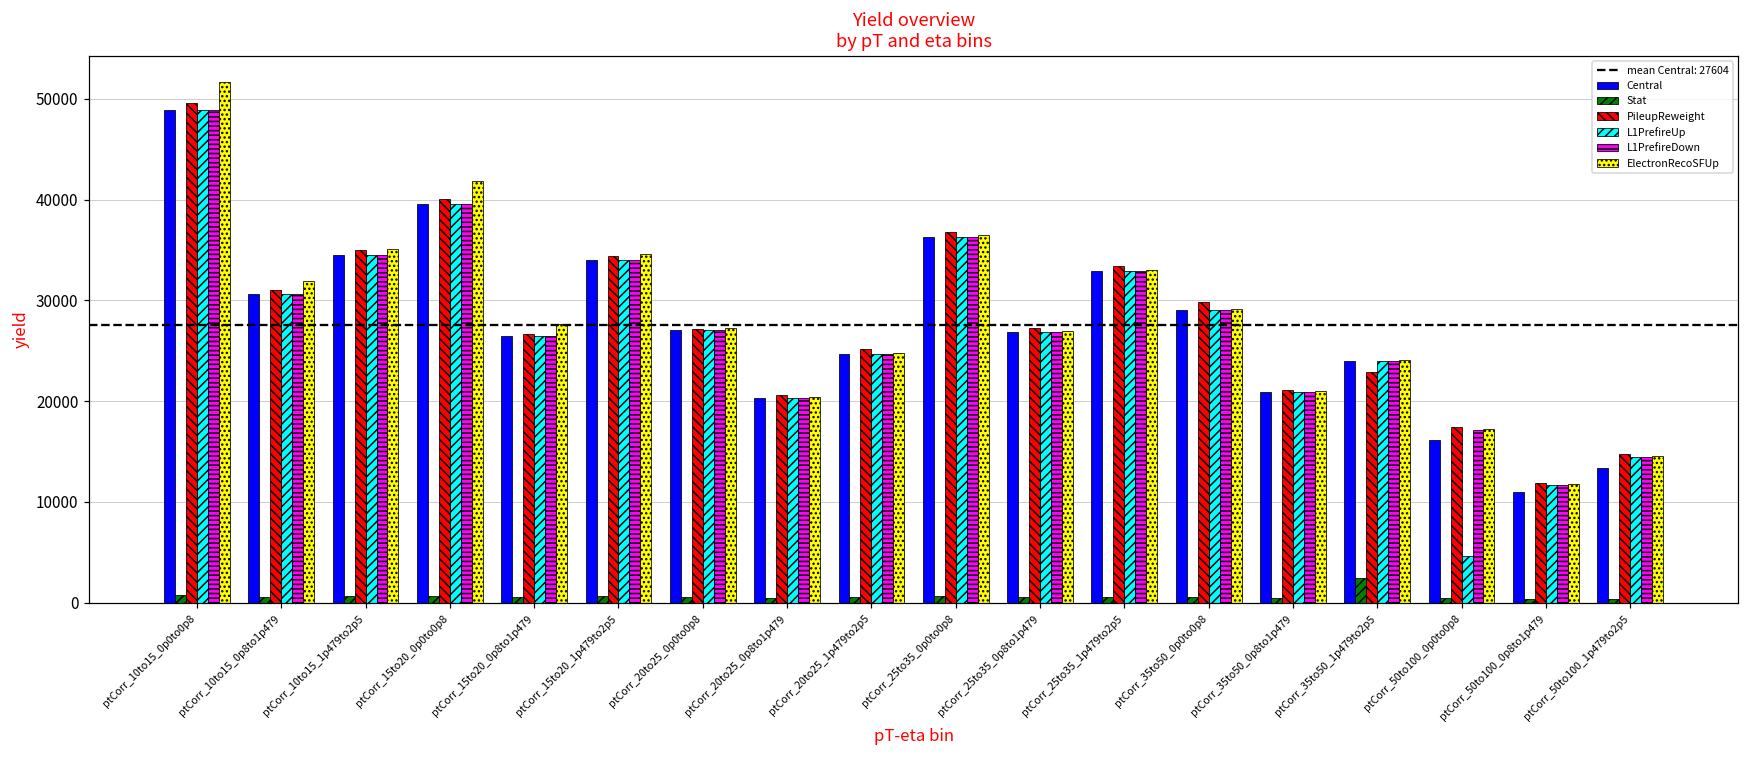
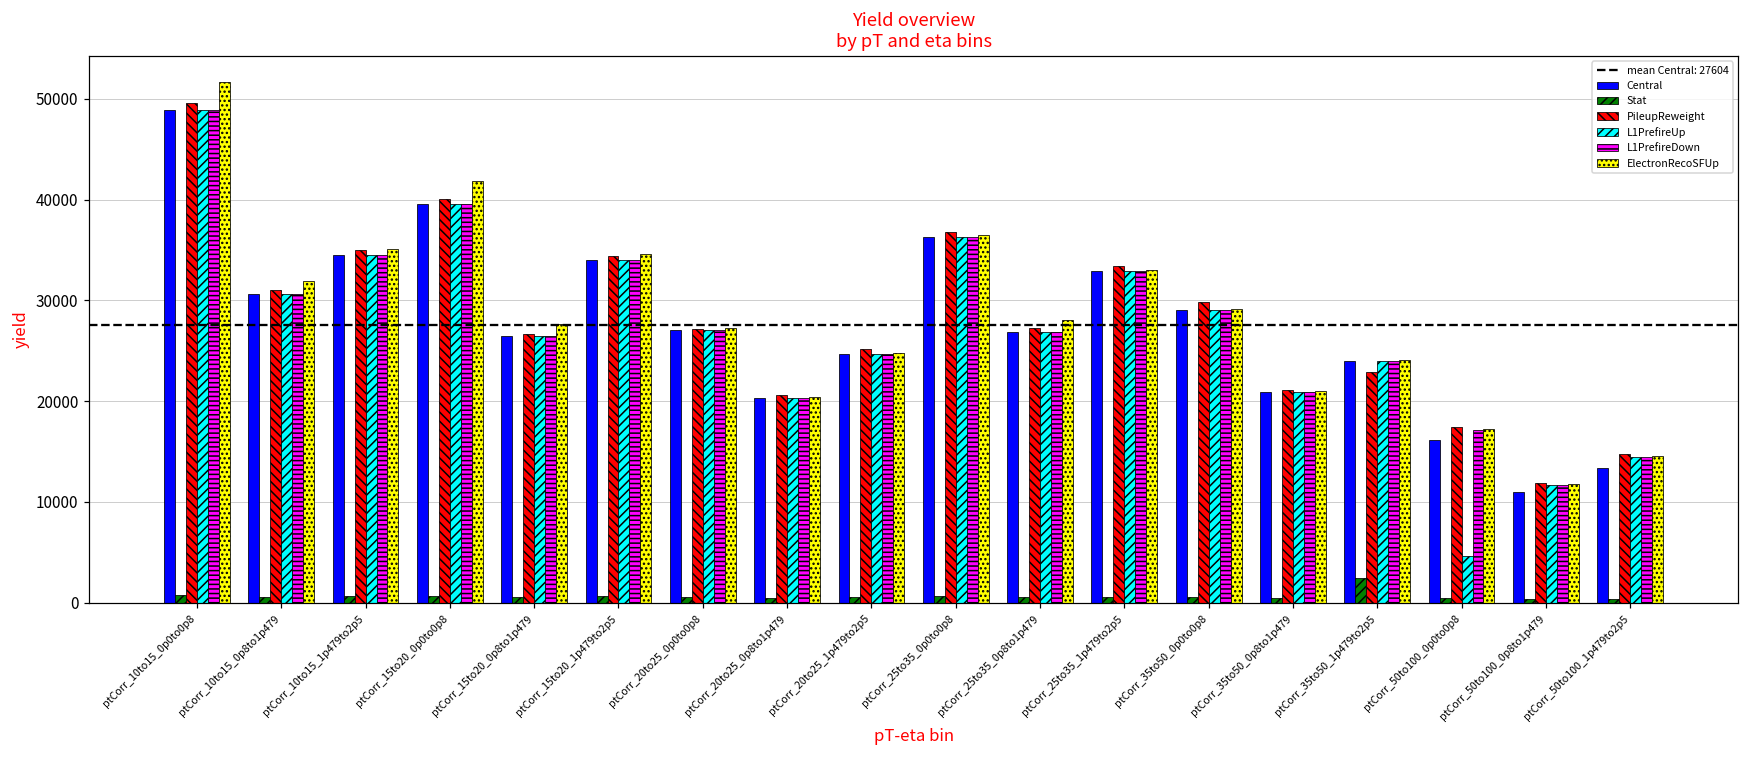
  {
    "Central": {
      "ptCorr_10to15_0p0to0p8": 49000,
      "ptCorr_10to15_0p8to1p479": 31000,
      "ptCorr_10to15_1p479to2p5": 35000,
      "ptCorr_15to20_0p0to0p8": 40000,
      "ptCorr_15to20_0p8to1p479": 27000,
      "ptCorr_15to20_1p479to2p5": 34000,
      "ptCorr_20to25_0p0to0p8": 27000,
      "ptCorr_20to25_0p8to1p479": 20000,
      "ptCorr_20to25_1p479to2p5": 25000,
      "ptCorr_25to35_0p0to0p8": 36000,
      "ptCorr_25to35_0p8to1p479": 27000,
      "ptCorr_25to35_1p479to2p5": 33000,
      "ptCorr_35to50_0p0to0p8": 29000,
      "ptCorr_35to50_0p8to1p479": 21000,
      "ptCorr_35to50_1p479to2p5": 24000,
      "ptCorr_50to100_0p0to0p8": 16000,
      "ptCorr_50to100_0p8to1p479": 11000,
      "ptCorr_50to100_1p479to2p5": 13000
    },
    "Stat": {
      "ptCorr_10to15_0p0to0p8": 1000,
      "ptCorr_10to15_0p8to1p479": 1000,
      "ptCorr_10to15_1p479to2p5": 1000,
      "ptCorr_15to20_0p0to0p8": 1000,
      "ptCorr_15to20_0p8to1p479": 1000,
      "ptCorr_15to20_1p479to2p5": 1000,
      "ptCorr_20to25_0p0to0p8": 1000,
      "ptCorr_20to25_0p8to1p479": 0,
      "ptCorr_20to25_1p479to2p5": 1000,
      "ptCorr_25to35_0p0to0p8": 1000,
      "ptCorr_25to35_0p8to1p479": 1000,
      "ptCorr_25to35_1p479to2p5": 1000,
      "ptCorr_35to50_0p0to0p8": 1000,
      "ptCorr_35to50_0p8to1p479": 1000,
      "ptCorr_35to50_1p479to2p5": 2000,
      "ptCorr_50to100_0p0to0p8": 0,
      "ptCorr_50to100_0p8to1p479": 0,
      "ptCorr_50to100_1p479to2p5": 0
    },
    "PileupReweight": {
      "ptCorr_10to15_0p0to0p8": 50000,
      "ptCorr_10to15_0p8to1p479": 31000,
      "ptCorr_10to15_1p479to2p5": 35000,
      "ptCorr_15to20_0p0to0p8": 40000,
      "ptCorr_15to20_0p8to1p479": 27000,
      "ptCorr_15to20_1p479to2p5": 34000,
      "ptCorr_20to25_0p0to0p8": 27000,
      "ptCorr_20to25_0p8to1p479": 21000,
      "ptCorr_20to25_1p479to2p5": 25000,
      "ptCorr_25to35_0p0to0p8": 37000,
      "ptCorr_25to35_0p8to1p479": 27000,
      "ptCorr_25to35_1p479to2p5": 33000,
      "ptCorr_35to50_0p0to0p8": 30000,
      "ptCorr_35to50_0p8to1p479": 21000,
      "ptCorr_35to50_1p479to2p5": 23000,
      "ptCorr_50to100_0p0to0p8": 17000,
      "ptCorr_50to100_0p8to1p479": 12000,
      "ptCorr_50to100_1p479to2p5": 15000
    },
    "L1PrefireUp": {
      "ptCorr_10to15_0p0to0p8": 49000,
      "ptCorr_10to15_0p8to1p479": 31000,
      "ptCorr_10to15_1p479to2p5": 35000,
      "ptCorr_15to20_0p0to0p8": 40000,
      "ptCorr_15to20_0p8to1p479": 27000,
      "ptCorr_15to20_1p479to2p5": 34000,
      "ptCorr_20to25_0p0to0p8": 27000,
      "ptCorr_20to25_0p8to1p479": 20000,
      "ptCorr_20to25_1p479to2p5": 25000,
      "ptCorr_25to35_0p0to0p8": 36000,
      "ptCorr_25to35_0p8to1p479": 27000,
      "ptCorr_25to35_1p479to2p5": 33000,
      "ptCorr_35to50_0p0to0p8": 29000,
      "ptCorr_35to50_0p8to1p479": 21000,
      "ptCorr_35to50_1p479to2p5": 24000,
      "ptCorr_50to100_0p0to0p8": 5000,
      "ptCorr_50to100_0p8to1p479": 12000,
      "ptCorr_50to100_1p479to2p5": 14000
    },
    "L1PrefireDown": {
      "ptCorr_10to15_0p0to0p8": 49000,
      "ptCorr_10to15_0p8to1p479": 31000,
      "ptCorr_10to15_1p479to2p5": 35000,
      "ptCorr_15to20_0p0to0p8": 40000,
      "ptCorr_15to20_0p8to1p479": 27000,
      "ptCorr_15to20_1p479to2p5": 34000,
      "ptCorr_20to25_0p0to0p8": 27000,
      "ptCorr_20to25_0p8to1p479": 20000,
      "ptCorr_20to25_1p479to2p5": 25000,
      "ptCorr_25to35_0p0to0p8": 36000,
      "ptCorr_25to35_0p8to1p479": 27000,
      "ptCorr_25to35_1p479to2p5": 33000,
      "ptCorr_35to50_0p0to0p8": 29000,
      "ptCorr_35to50_0p8to1p479": 21000,
      "ptCorr_35to50_1p479to2p5": 24000,
      "ptCorr_50to100_0p0to0p8": 17000,
      "ptCorr_50to100_0p8to1p479": 12000,
      "ptCorr_50to100_1p479to2p5": 14000
    },
    "ElectronRecoSFUp": {
      "ptCorr_10to15_0p0to0p8": 52000,
      "ptCorr_10to15_0p8to1p479": 32000,
      "ptCorr_10to15_1p479to2p5": 35000,
      "ptCorr_15to20_0p0to0p8": 42000,
      "ptCorr_15to20_0p8to1p479": 28000,
      "ptCorr_15to20_1p479to2p5": 35000,
      "ptCorr_20to25_0p0to0p8": 27000,
      "ptCorr_20to25_0p8to1p479": 20000,
      "ptCorr_20to25_1p479to2p5": 25000,
      "ptCorr_25to35_0p0to0p8": 36000,
-     "ptCorr_25to35_0p8to1p479": 27000,
+     "ptCorr_25to35_0p8to1p479": 28000,
      "ptCorr_25to35_1p479to2p5": 33000,
      "ptCorr_35to50_0p0to0p8": 29000,
      "ptCorr_35to50_0p8to1p479": 21000,
      "ptCorr_35to50_1p479to2p5": 24000,
      "ptCorr_50to100_0p0to0p8": 17000,
      "ptCorr_50to100_0p8to1p479": 12000,
      "ptCorr_50to100_1p479to2p5": 15000
    }
  }
